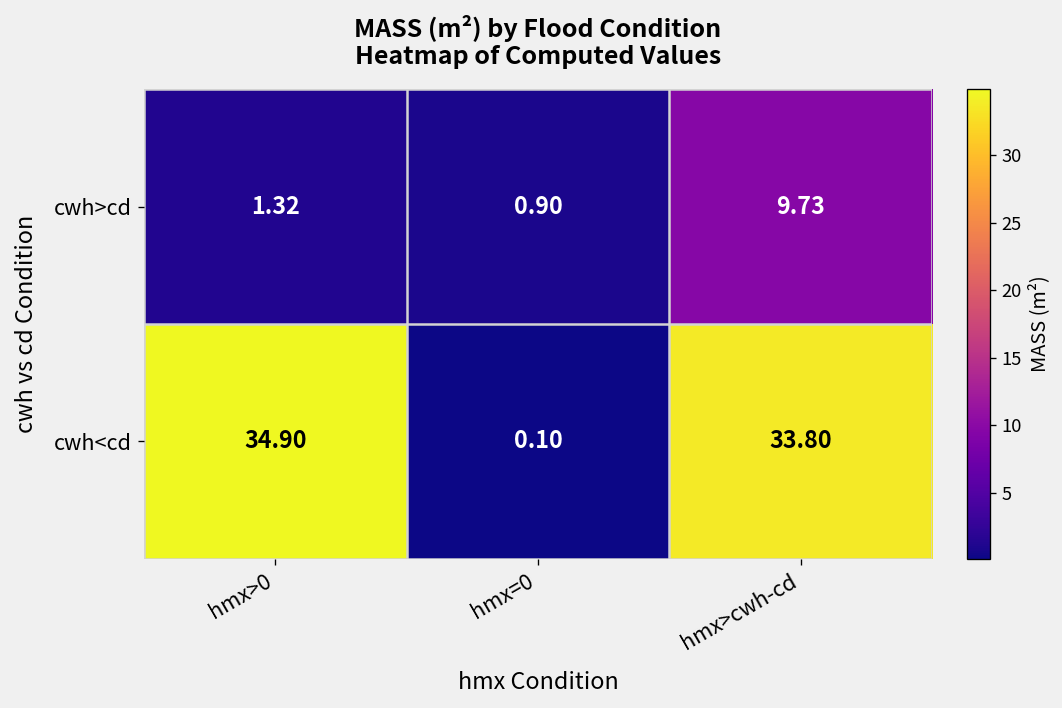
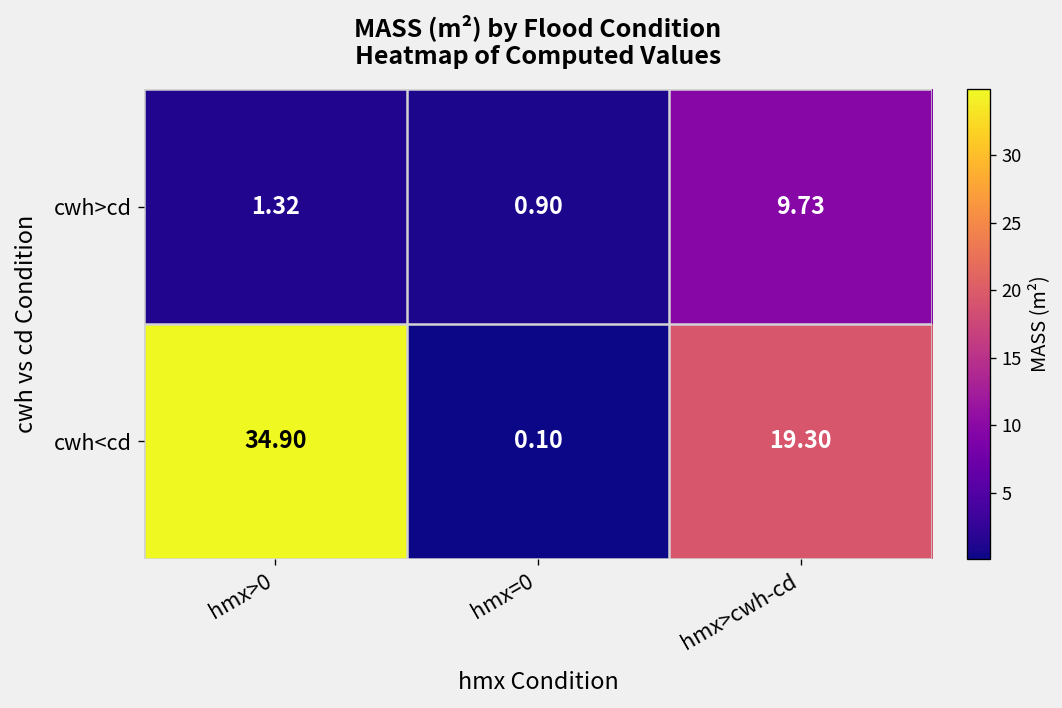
  {
    "cwh>cd": {
      "hmx>0": 1.32,
      "hmx=0": 0.90,
      "hmx>cwh-cd": 9.73
    },
    "cwh<cd": {
      "hmx>0": 34.90,
      "hmx=0": 0.10,
-     "hmx>cwh-cd": 33.80
+     "hmx>cwh-cd": 19.30
    }
  }
